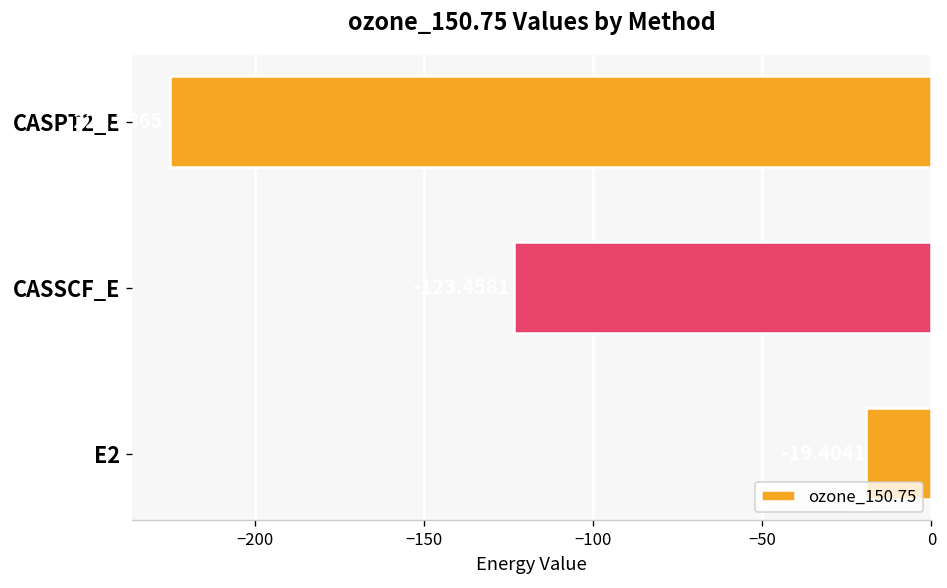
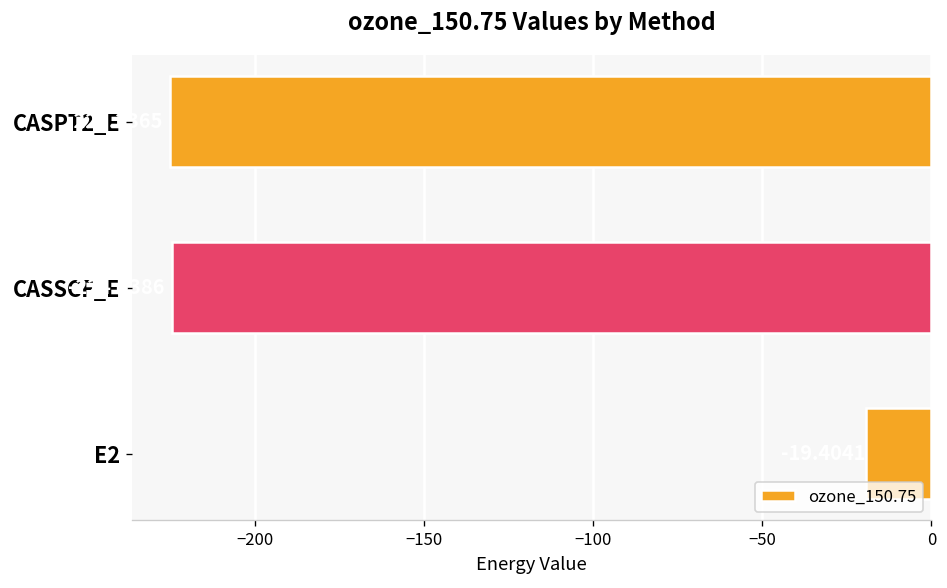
  {
    "CASPT2_E": -225,
-   "CASSCF_E": -123,
+   "CASSCF_E": -225,
    "E2": -19
  }
